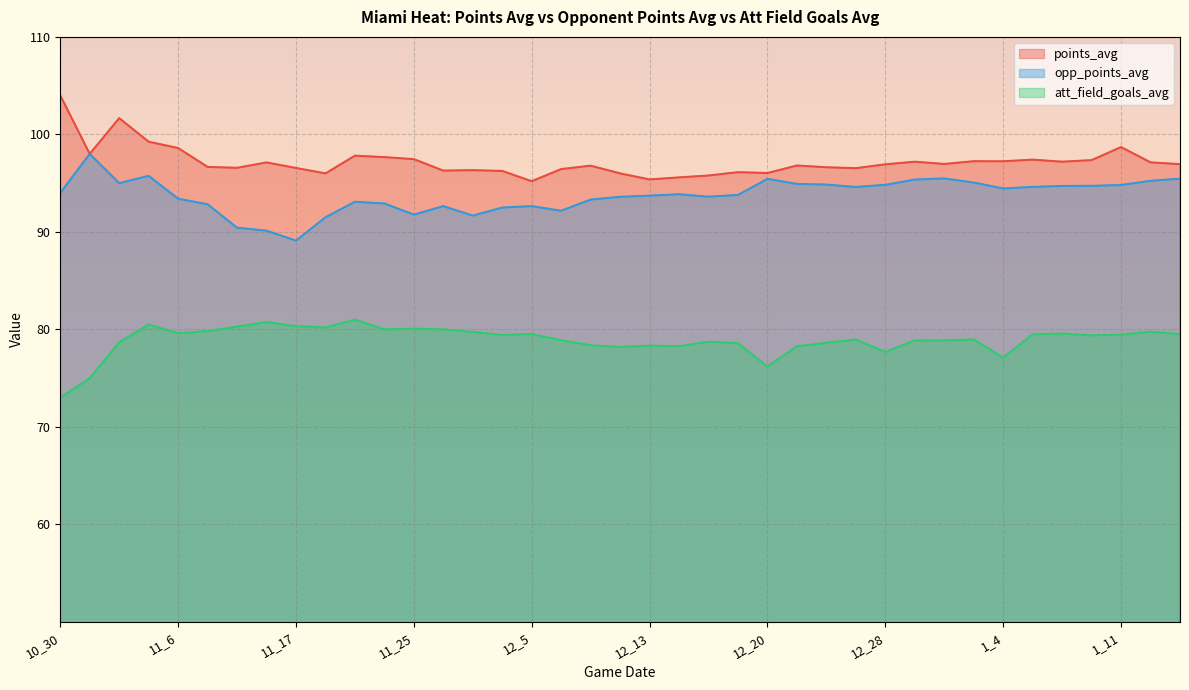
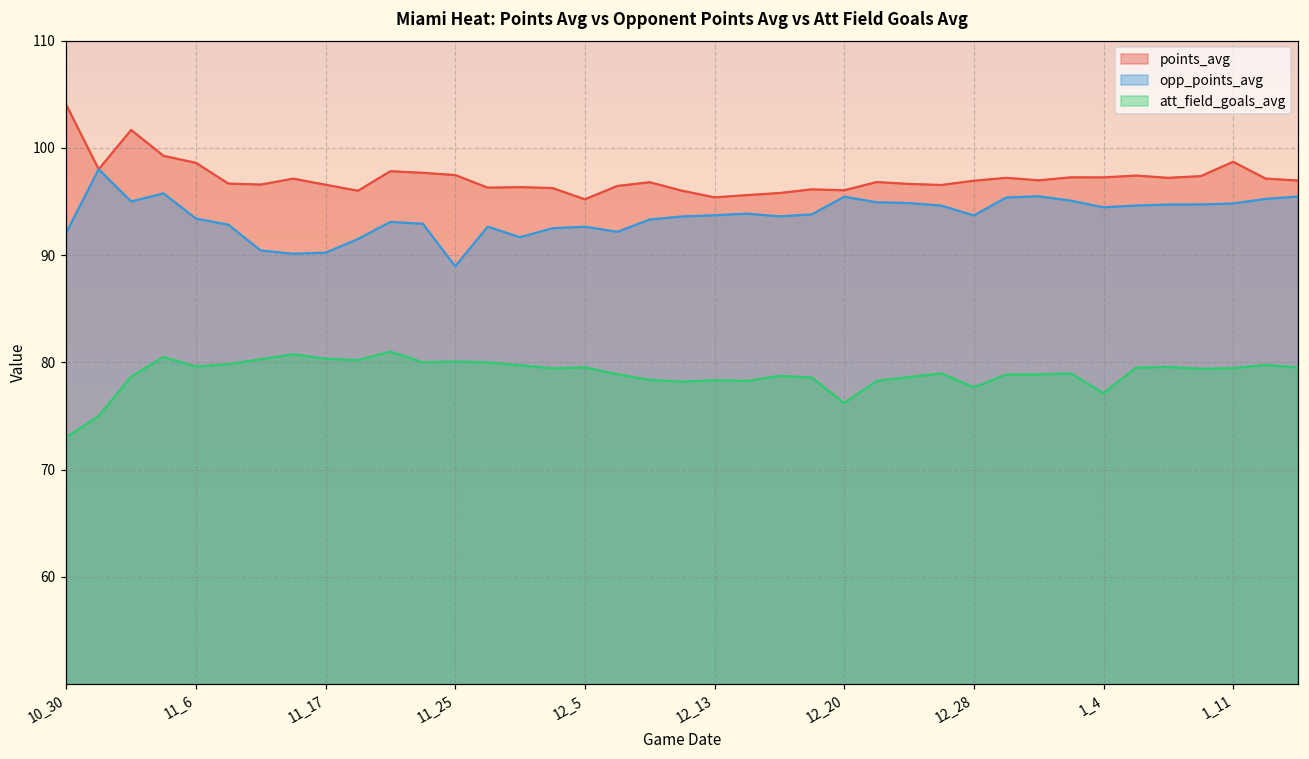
  {
    "points_avg": {
      "10_30": 104,
      "11_6": 99,
      "11_17": 97,
      "11_25": 97,
      "12_5": 95,
      "12_13": 95,
      "12_20": 96,
      "12_28": 97,
      "1_4": 97,
      "1_11": 99
    },
    "opp_points_avg": {
-     "10_30": 94,
+     "10_30": 92,
      "11_6": 93,
-     "11_17": 89,
-     "11_25": 92,
+     "11_17": 90,
+     "11_25": 89,
      "12_5": 93,
      "12_13": 94,
      "12_20": 95,
-     "12_28": 95,
+     "12_28": 94,
      "1_4": 94,
      "1_11": 95
    },
    "att_field_goals_avg": {
      "10_30": 73,
      "11_6": 80,
      "11_17": 80,
      "11_25": 80,
      "12_5": 80,
      "12_13": 78,
      "12_20": 76,
      "12_28": 78,
      "1_4": 77,
      "1_11": 79
    }
  }
